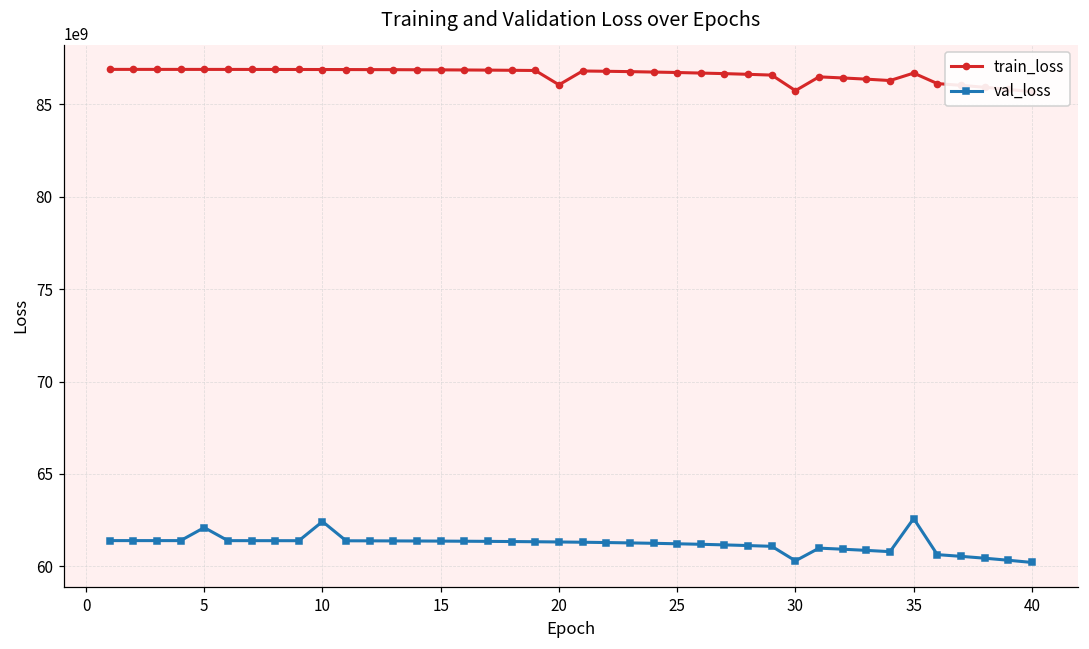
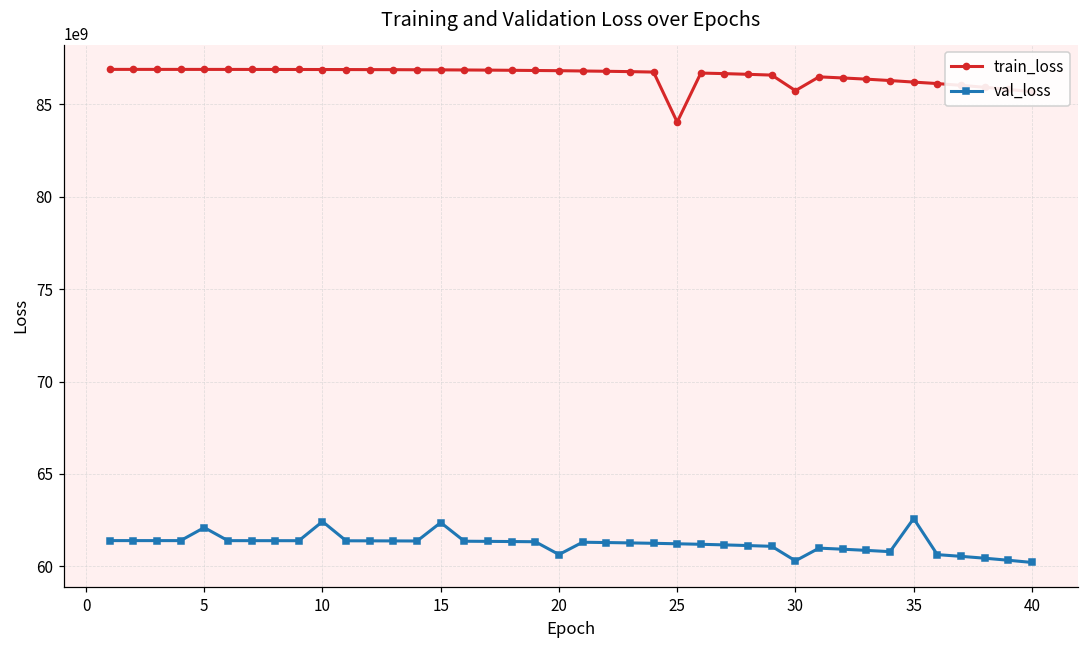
  {
    "train_loss": {
      "5": 86900000000,
      "10": 86900000000,
      "15": 86900000000,
-     "20": 86100000000,
-     "25": 86700000000,
+     "20": 86800000000,
+     "25": 84000000000,
      "30": 85700000000,
-     "35": 86700000000
+     "35": 86200000000
    },
    "val_loss": {
      "5": 62100000000,
      "10": 62400000000,
-     "15": 61400000000,
-     "20": 61300000000,
+     "15": 62400000000,
+     "20": 60600000000,
      "25": 61200000000,
      "30": 60300000000,
      "35": 62600000000,
      "40": 60200000000
    }
  }
